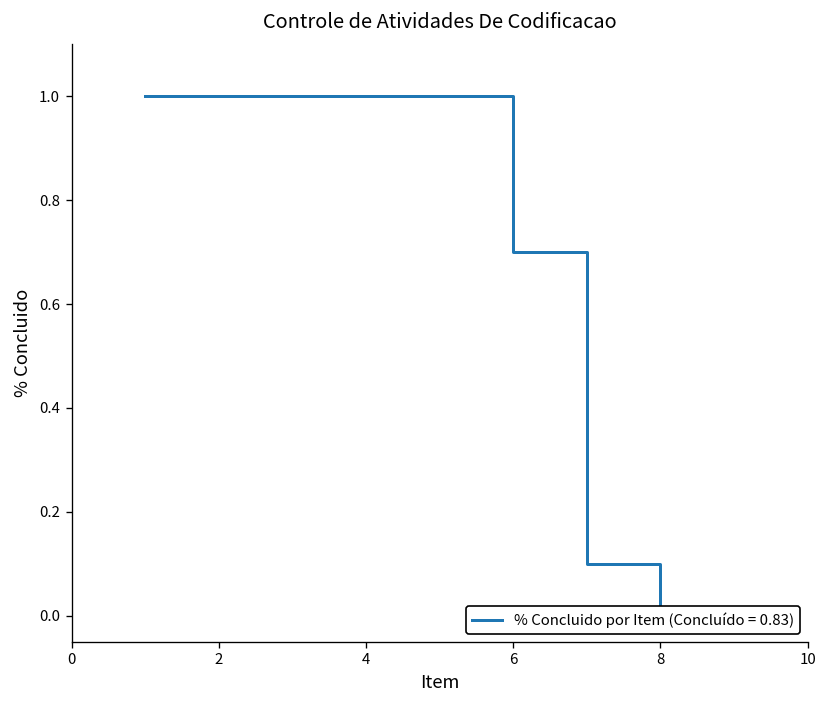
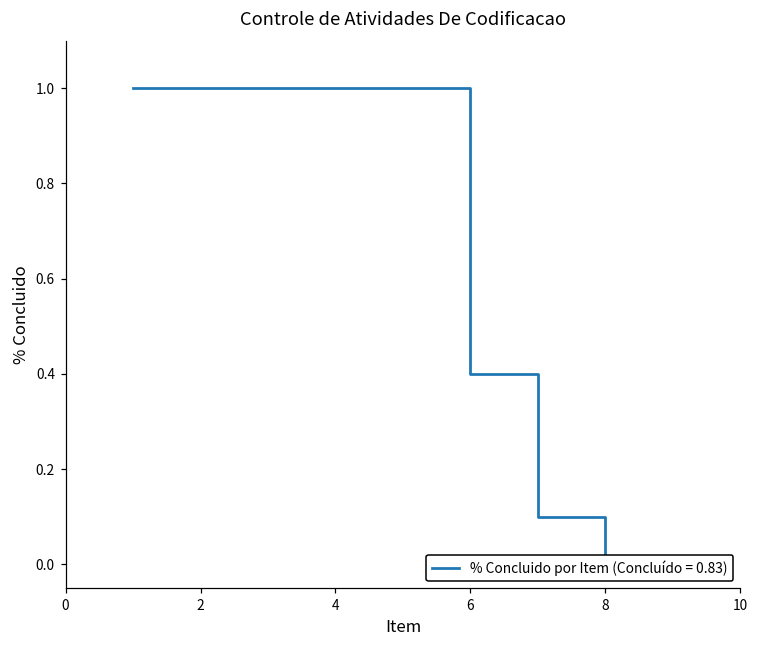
  {
    "2": 1.0,
    "4": 1.0,
-   "6": 0.7
+   "6": 0.4
  }
